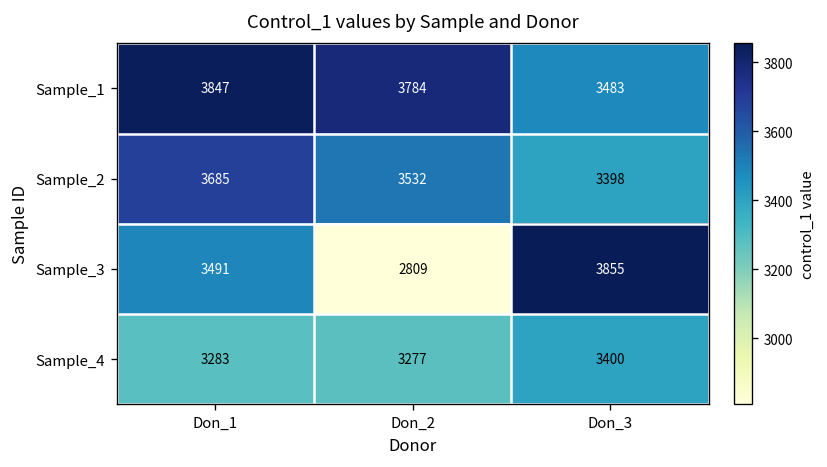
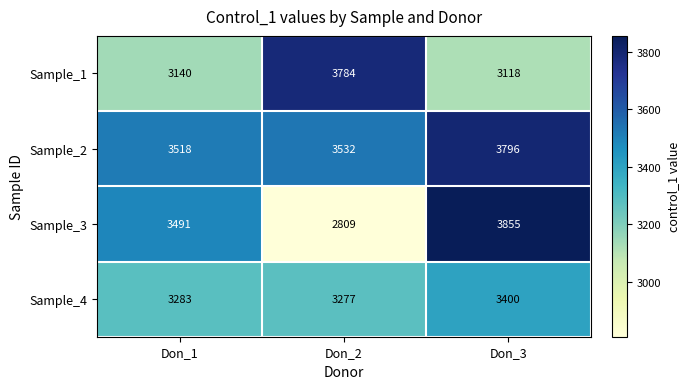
  {
    "Sample_1": {
-     "Don_1": 3847,
+     "Don_1": 3140,
      "Don_2": 3784,
-     "Don_3": 3483
+     "Don_3": 3118
    },
    "Sample_2": {
-     "Don_1": 3685,
+     "Don_1": 3518,
      "Don_2": 3532,
-     "Don_3": 3398
+     "Don_3": 3796
    },
    "Sample_3": {
      "Don_1": 3491,
      "Don_2": 2809,
      "Don_3": 3855
    },
    "Sample_4": {
      "Don_1": 3283,
      "Don_2": 3277,
      "Don_3": 3400
    }
  }
